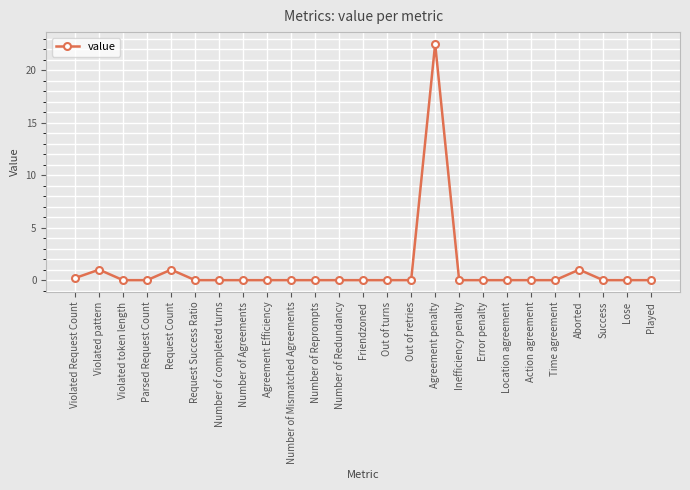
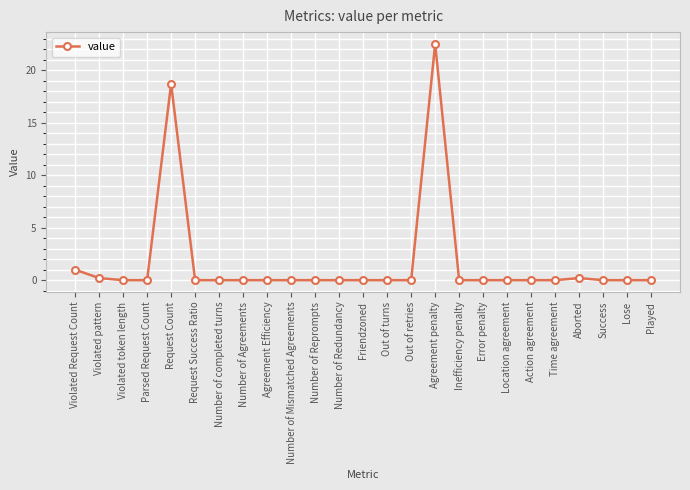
  {
-   "Violated Request Count": 0.2,
-   "Violated pattern": 1.0,
+   "Violated Request Count": 1.0,
+   "Violated pattern": 0.2,
    "Violated token length": 0.0,
    "Parsed Request Count": 0.0,
-   "Request Count": 1.0,
+   "Request Count": 18.7,
    "Request Success Ratio": 0.0,
    "Number of completed turns": 0.0,
    "Number of Agreements": 0.0,
    "Agreement Efficiency": 0.0,
    "Number of Mismatched Agreements": 0.0,
    "Number of Reprompts": 0.0,
    "Number of Redundancy": 0.0,
    "Friendzoned": 0.0,
    "Out of turns": 0.0,
    "Out of retries": 0.0,
    "Agreement penalty": 22.5,
    "Inefficiency penalty": 0.0,
    "Error penalty": 0.0,
    "Location agreement": 0.0,
    "Action agreement": 0.0,
    "Time agreement": 0.0,
-   "Aborted": 1.0,
+   "Aborted": 0.2,
    "Success": 0.0,
    "Lose": 0.0,
    "Played": 0.0
  }
